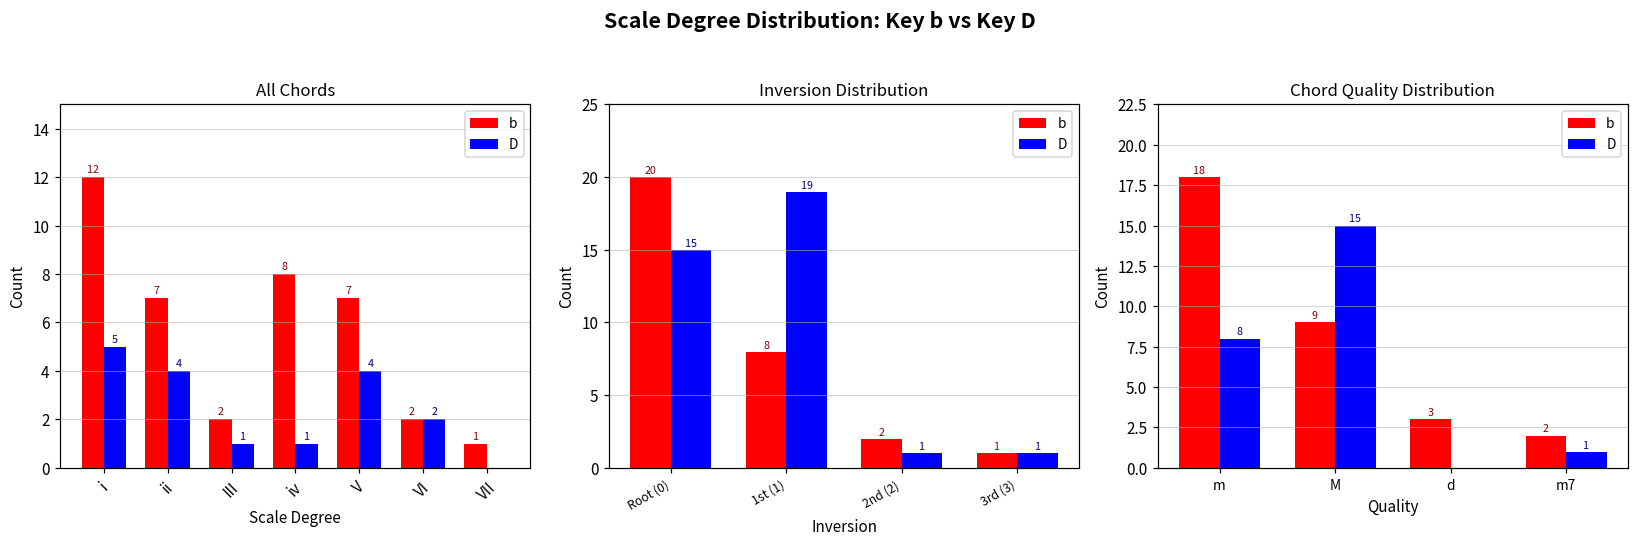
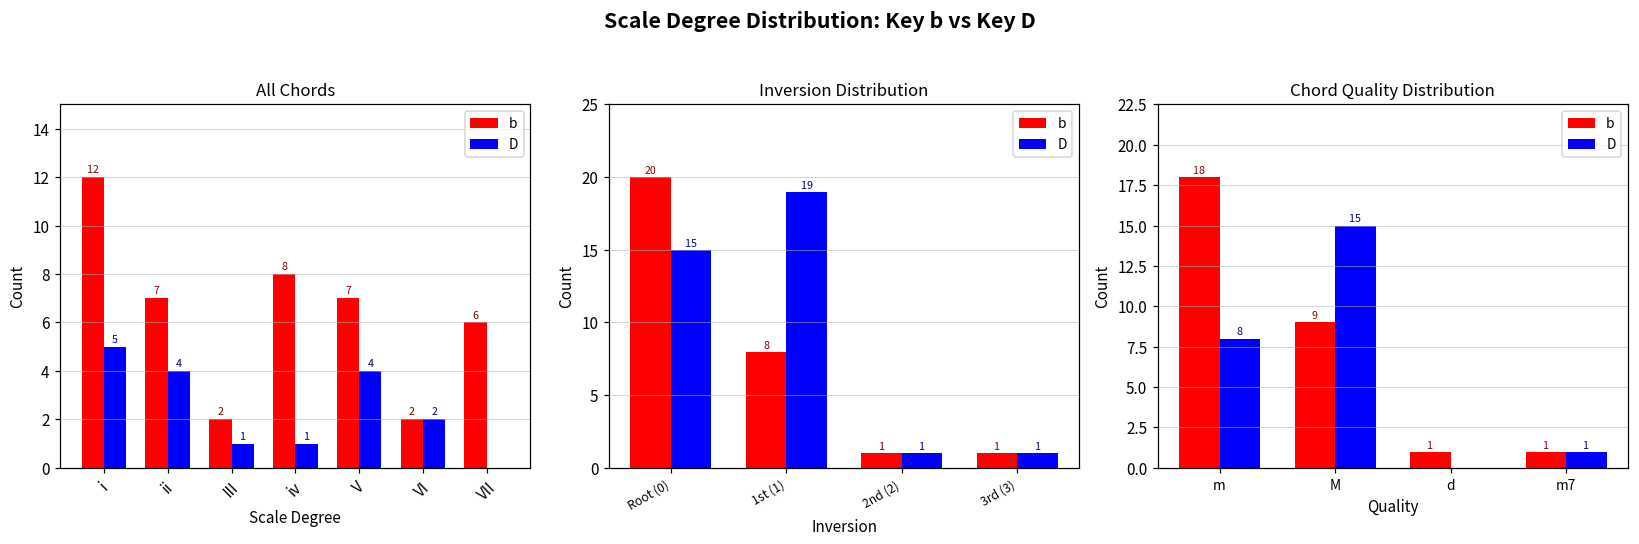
  {
    "All Chords": {
      "b": {
        "i": 12,
        "ii": 7,
        "III": 2,
        "iv": 8,
        "V": 7,
        "VI": 2,
-       "VII": 1
+       "VII": 6
      },
      "D": {
        "i": 5,
        "ii": 4,
        "III": 1,
        "iv": 1,
        "V": 4,
        "VI": 2
      }
    },
    "Inversion Distribution": {
      "b": {
        "Root (0)": 20,
        "1st (1)": 8,
-       "2nd (2)": 2,
+       "2nd (2)": 1,
        "3rd (3)": 1
      },
      "D": {
        "Root (0)": 15,
        "1st (1)": 19,
        "2nd (2)": 1,
        "3rd (3)": 1
      }
    },
    "Chord Quality Distribution": {
      "b": {
        "m": 18,
        "M": 9,
-       "d": 3,
-       "m7": 2
+       "d": 1,
+       "m7": 1
      },
      "D": {
        "m": 8,
        "M": 15,
        "m7": 1
      }
    }
  }
